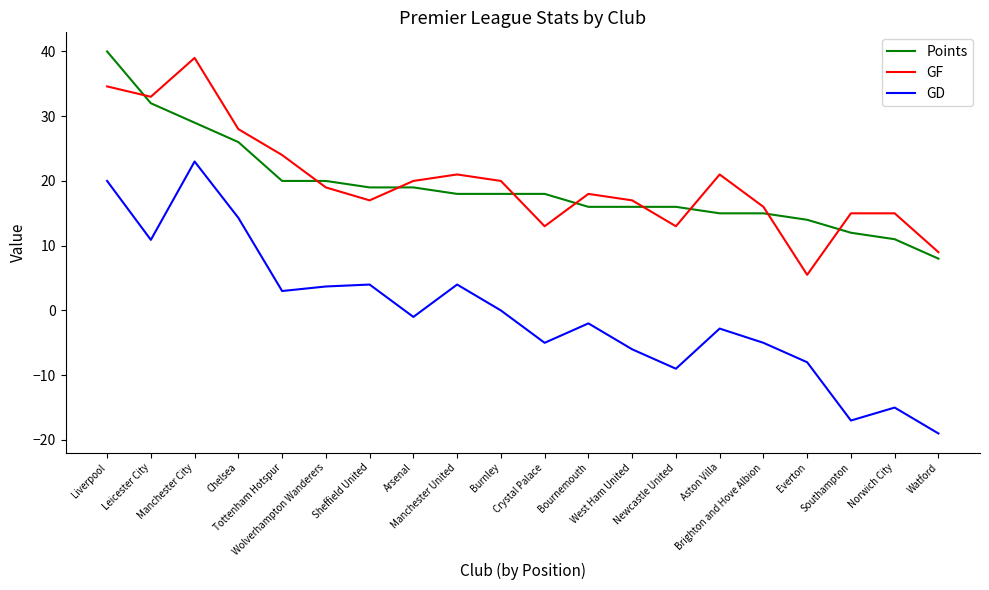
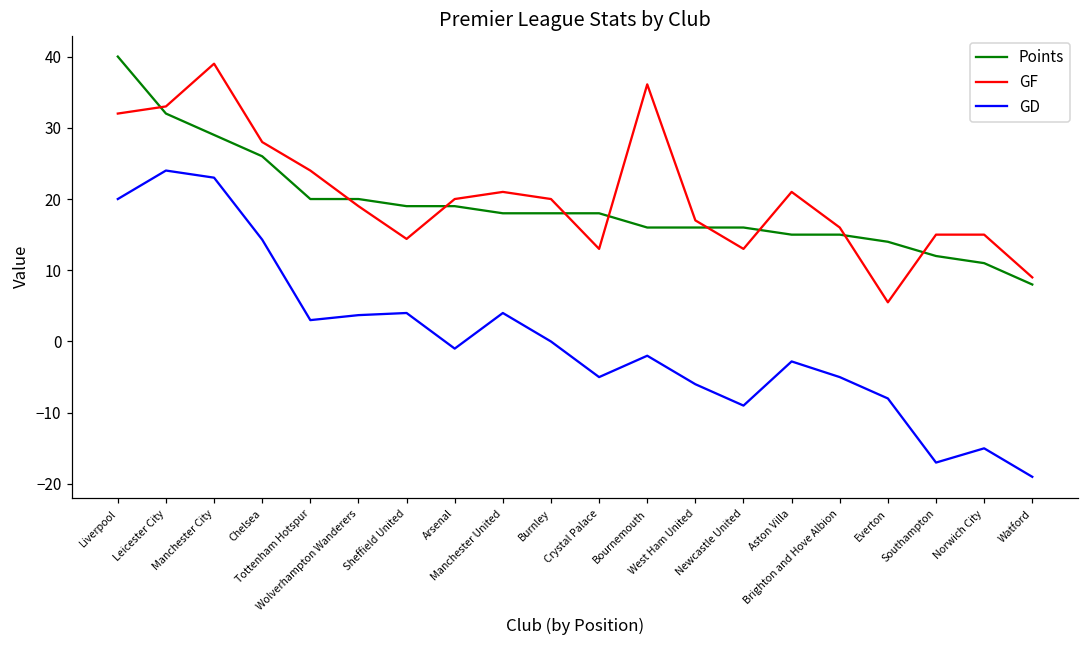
  {
    "Points": {
      "Liverpool": 40,
      "Leicester City": 32,
      "Manchester City": 29,
      "Chelsea": 26,
      "Tottenham Hotspur": 20,
      "Wolverhampton Wanderers": 20,
      "Sheffield United": 19,
      "Arsenal": 19,
      "Manchester United": 18,
      "Burnley": 18,
      "Crystal Palace": 18,
      "Bournemouth": 16,
      "West Ham United": 16,
      "Newcastle United": 16,
      "Aston Villa": 15,
      "Brighton and Hove Albion": 15,
      "Everton": 14,
      "Southampton": 12,
      "Norwich City": 11,
      "Watford": 8
    },
    "GF": {
-     "Liverpool": 35,
+     "Liverpool": 32,
      "Leicester City": 33,
      "Manchester City": 39,
      "Chelsea": 28,
      "Tottenham Hotspur": 24,
      "Wolverhampton Wanderers": 19,
-     "Sheffield United": 17,
+     "Sheffield United": 14,
      "Arsenal": 20,
      "Manchester United": 21,
      "Burnley": 20,
      "Crystal Palace": 13,
-     "Bournemouth": 18,
+     "Bournemouth": 36,
      "West Ham United": 17,
      "Newcastle United": 13,
      "Aston Villa": 21,
      "Brighton and Hove Albion": 16,
      "Everton": 6,
      "Southampton": 15,
      "Norwich City": 15,
      "Watford": 9
    },
    "GD": {
      "Liverpool": 20,
-     "Leicester City": 11,
+     "Leicester City": 24,
      "Manchester City": 23,
      "Chelsea": 14,
      "Tottenham Hotspur": 3,
      "Wolverhampton Wanderers": 4,
      "Sheffield United": 4,
      "Arsenal": -1,
      "Manchester United": 4,
      "Burnley": 0,
      "Crystal Palace": -5,
      "Bournemouth": -2,
      "West Ham United": -6,
      "Newcastle United": -9,
      "Aston Villa": -3,
      "Brighton and Hove Albion": -5,
      "Everton": -8,
      "Southampton": -17,
      "Norwich City": -15,
      "Watford": -19
    }
  }
